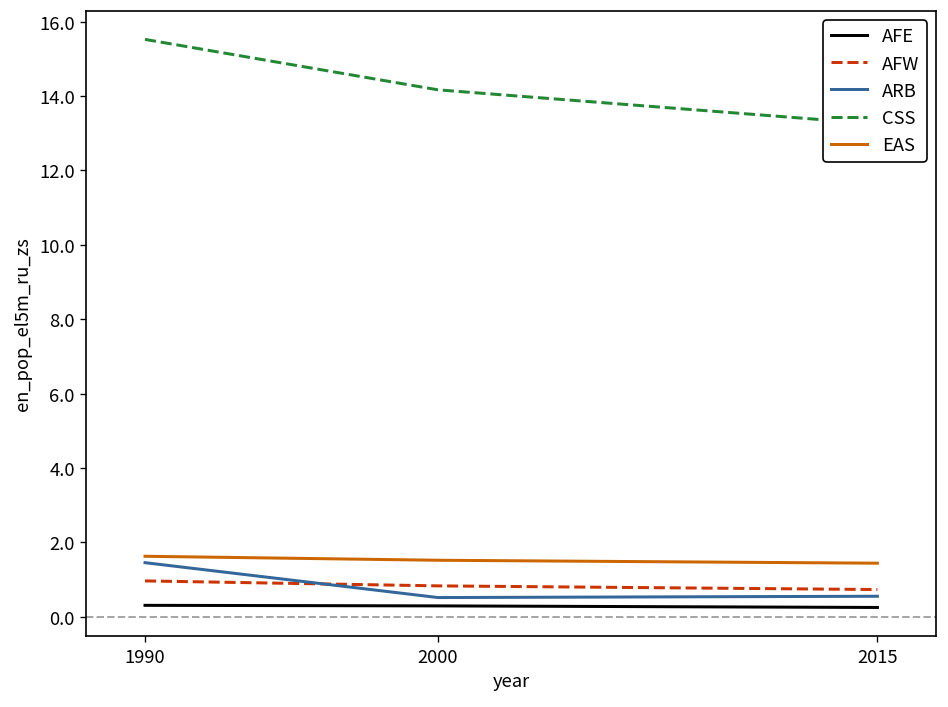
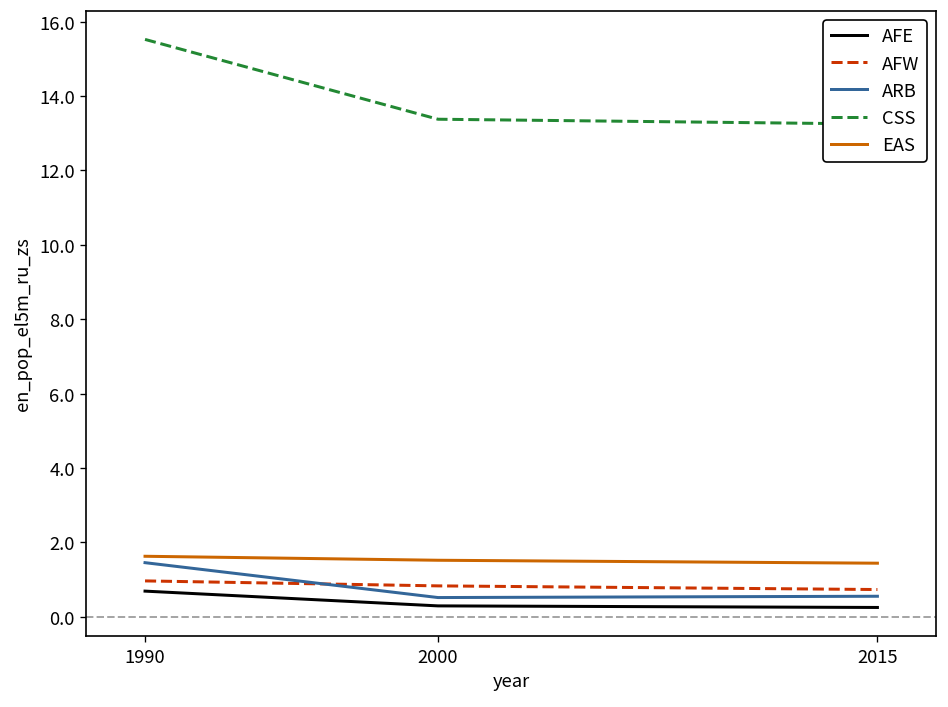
  {
    "AFE": {
-     "1990": 0.3,
+     "1990": 0.7,
      "2000": 0.3,
      "2015": 0.3
    },
    "ARB": {
      "1990": 1.5,
      "2000": 0.5,
      "2015": 0.6
    },
    "CSS": {
      "1990": 15.5,
-     "2000": 14.2
+     "2000": 13.4
    }
  }
